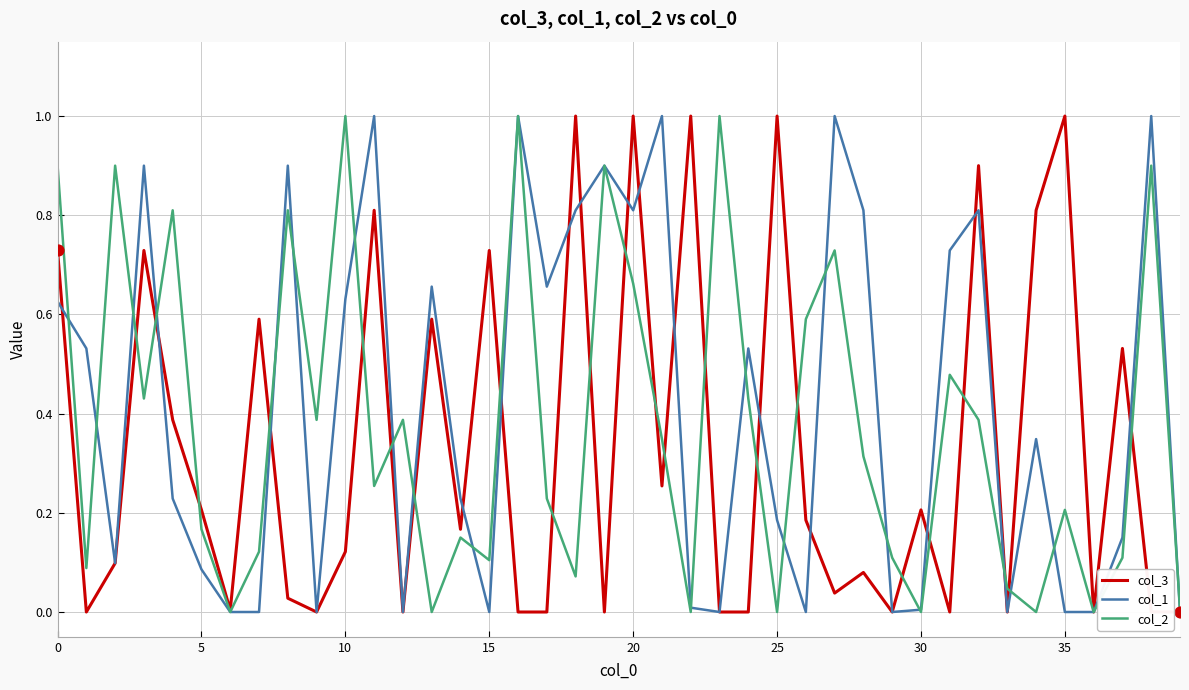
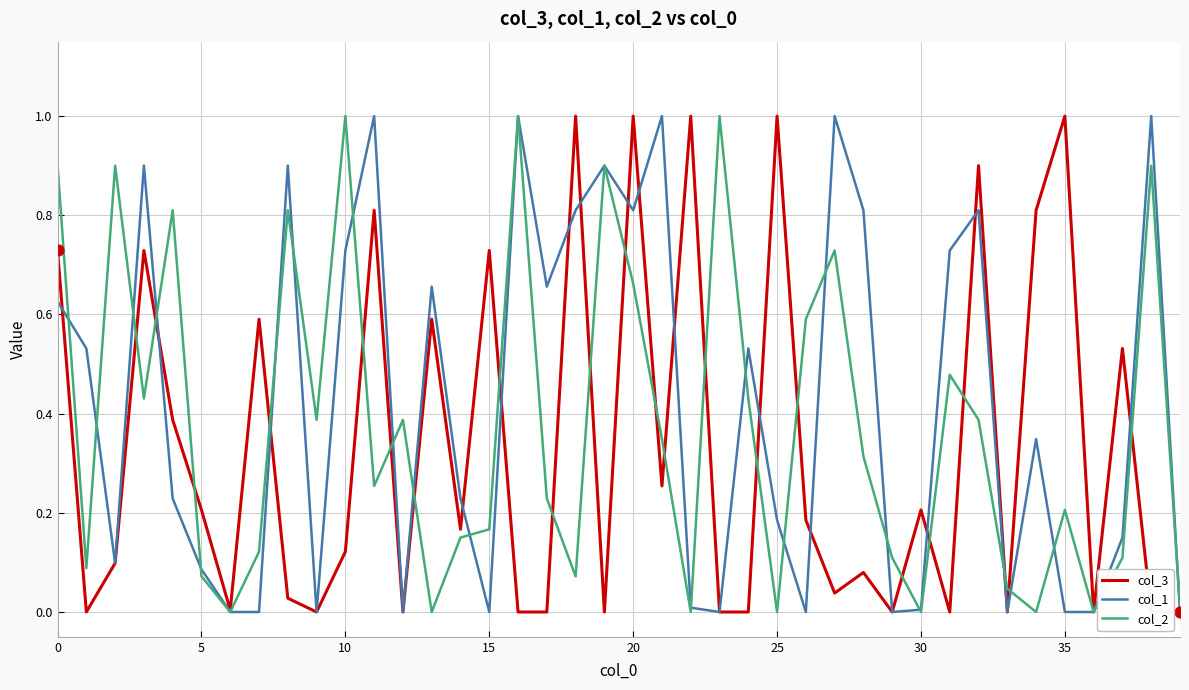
  {
    "col_1": {
      "0": 0.63,
      "5": 0.09,
-     "10": 0.63,
+     "10": 0.73,
      "15": 0.00,
      "20": 0.81,
      "25": 0.19,
      "35": 0.00
    },
    "col_2": {
      "0": 0.90,
-     "5": 0.17,
+     "5": 0.07,
      "10": 1.00,
-     "15": 0.10,
+     "15": 0.17,
      "20": 0.66,
      "25": 0.00,
      "35": 0.21
    }
  }
